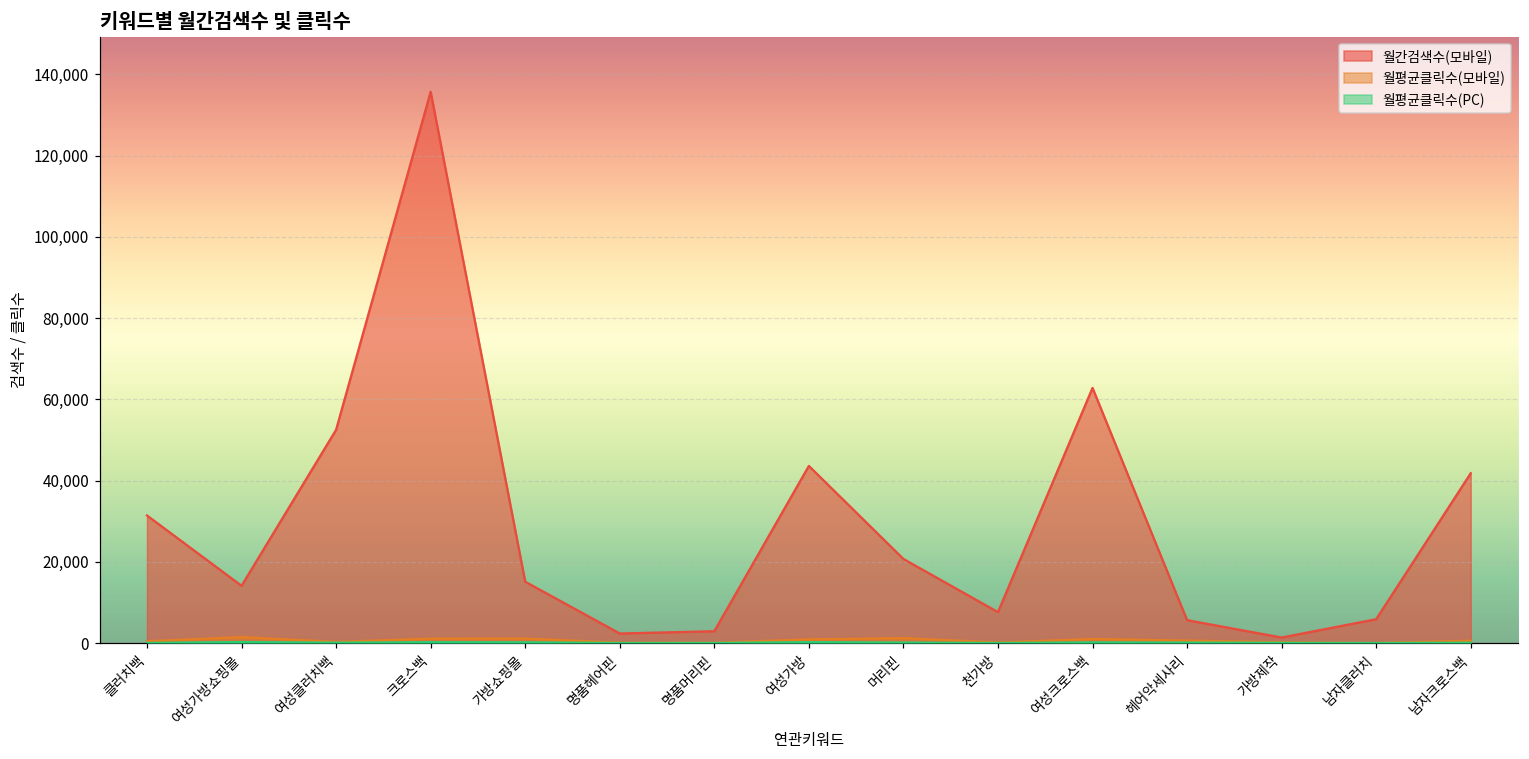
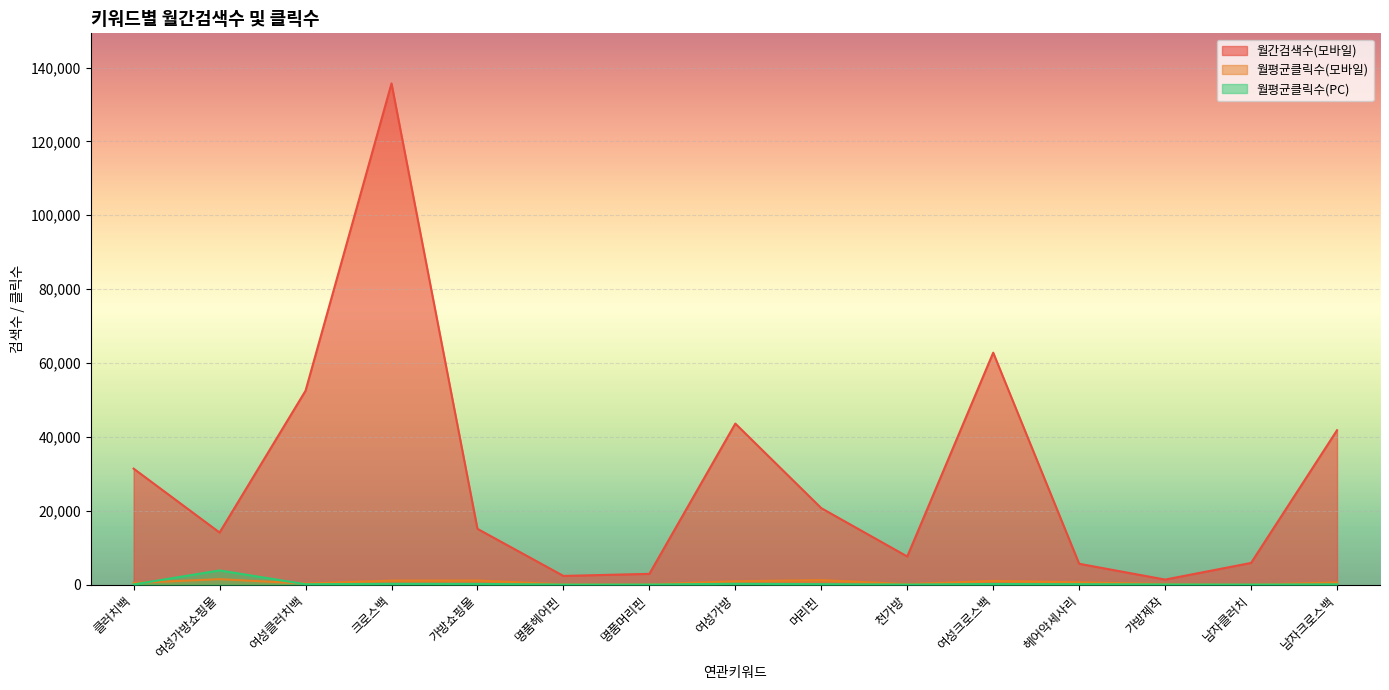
  {
    "월평균클릭수(PC)": {
-     "여성가방쇼핑몰": "0",
+     "여성가방쇼핑몰": "4,000",
      "크로스백": "0",
      "가방쇼핑몰": "0",
      "머리핀": "0",
      "여성크로스백": "0"
    }
  }
